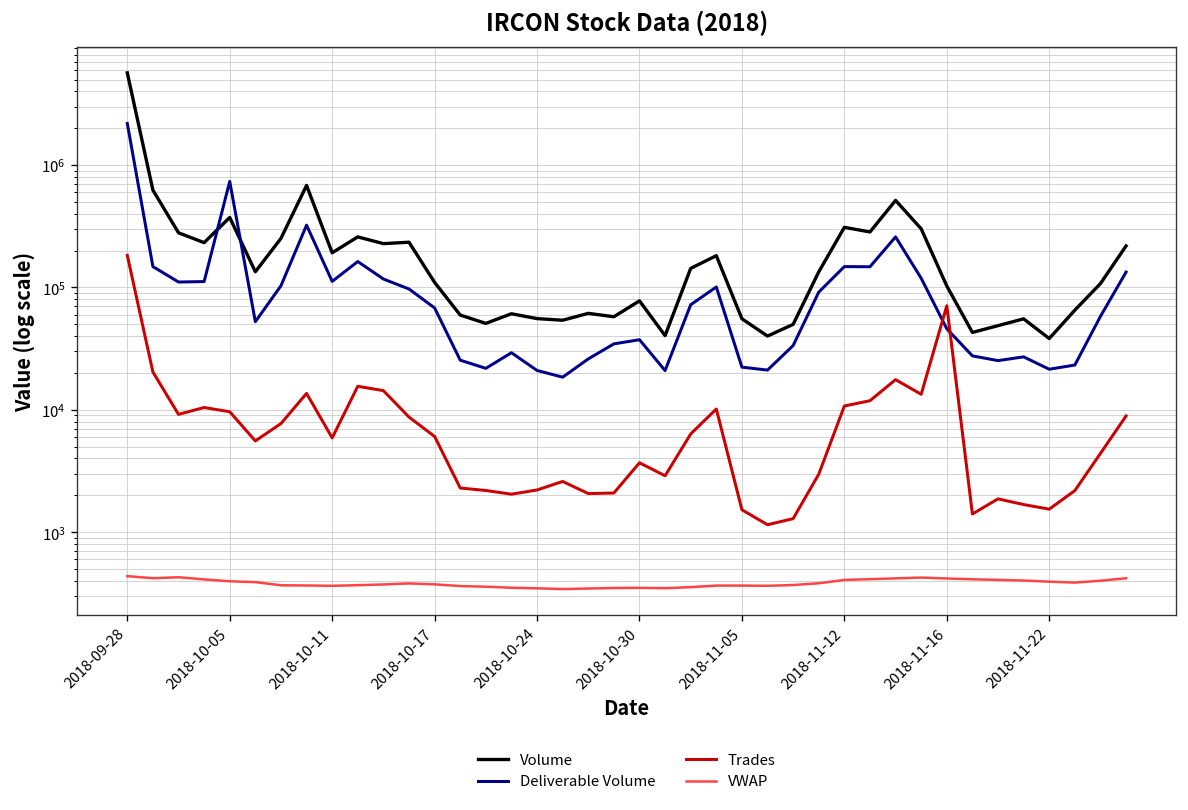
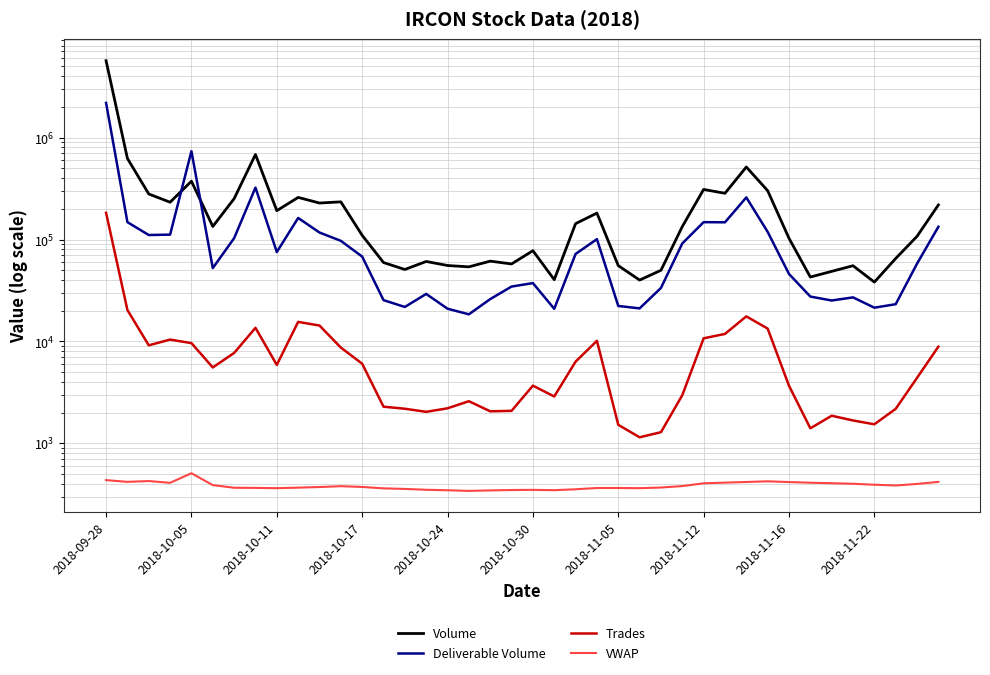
  {
    "Volume": {
      "2018-09-28": 6000000,
      "2018-10-05": 370000,
      "2018-10-11": 190000,
      "2018-10-17": 110000,
      "2018-10-24": 60000,
      "2018-10-30": 80000,
      "2018-11-05": 60000,
      "2018-11-12": 310000,
      "2018-11-16": 100000,
      "2018-11-22": 38000
    },
    "Deliverable Volume": {
      "2018-09-28": 2200000,
      "2018-10-05": 700000,
-     "2018-10-11": 110000,
+     "2018-10-11": 80000,
      "2018-10-17": 70000,
      "2018-10-24": 21000,
      "2018-10-30": 37000,
      "2018-11-05": 22000,
      "2018-11-12": 150000,
      "2018-11-16": 50000,
      "2018-11-22": 21000
    },
    "Trades": {
      "2018-09-28": 180000,
      "2018-10-05": 10000,
      "2018-10-11": 6000,
      "2018-10-17": 6000,
      "2018-10-24": 2200,
      "2018-10-30": 3700,
      "2018-11-05": 1500,
      "2018-11-12": 11000,
-     "2018-11-16": 70000,
+     "2018-11-16": 3700,
      "2018-11-22": 1500
    },
    "VWAP": {
      "2018-09-28": 440,
-     "2018-10-05": 400,
+     "2018-10-05": 500,
      "2018-10-11": 360,
      "2018-10-17": 370,
      "2018-10-24": 350,
      "2018-10-30": 350,
      "2018-11-05": 370,
      "2018-11-12": 410,
      "2018-11-16": 420,
      "2018-11-22": 390
    }
  }
